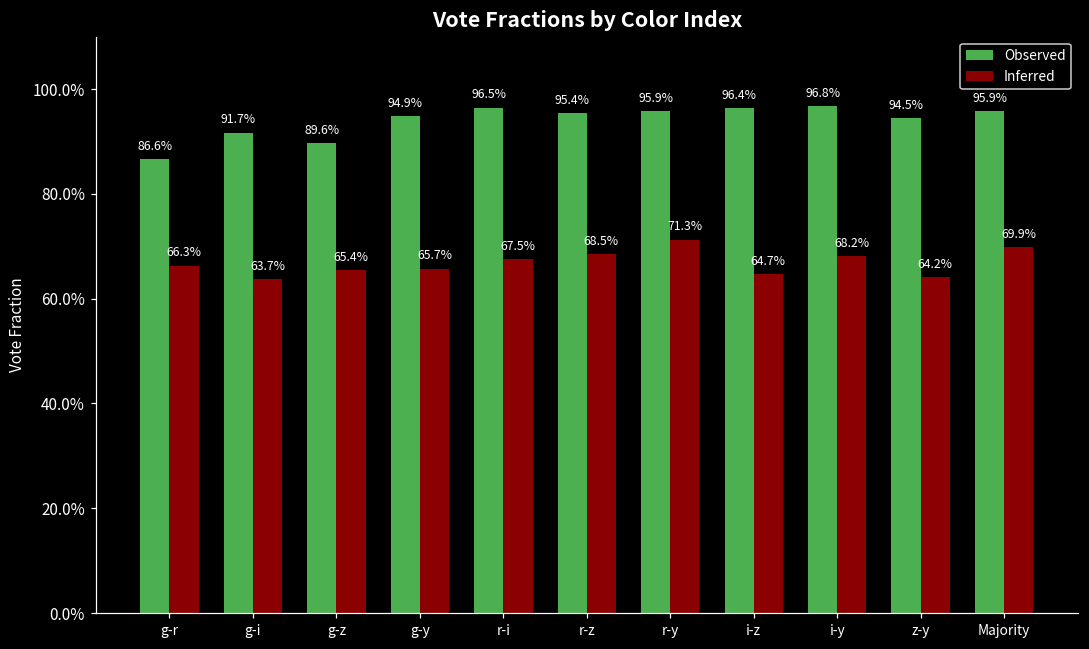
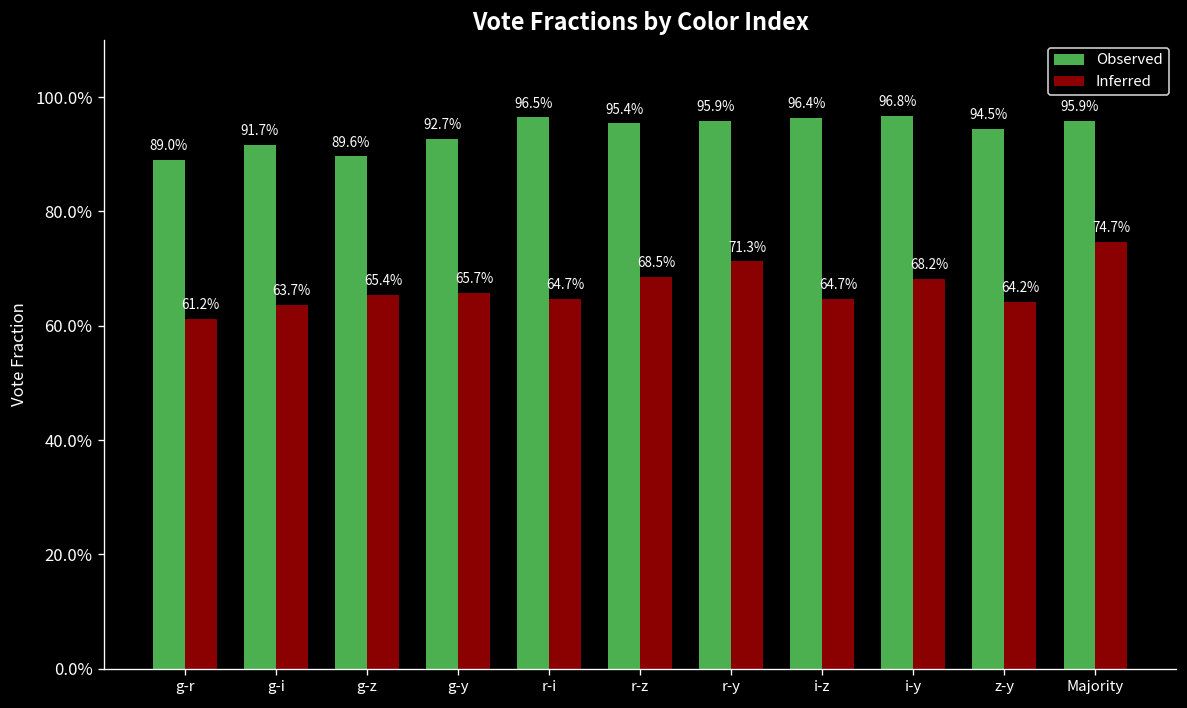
  {
    "Observed": {
-     "g-r": "86.6%",
+     "g-r": "89.0%",
      "g-i": "91.7%",
      "g-z": "89.6%",
-     "g-y": "94.9%",
+     "g-y": "92.7%",
      "r-i": "96.5%",
      "r-z": "95.4%",
      "r-y": "95.9%",
      "i-z": "96.4%",
      "i-y": "96.8%",
      "z-y": "94.5%",
      "Majority": "95.9%"
    },
    "Inferred": {
-     "g-r": "66.3%",
+     "g-r": "61.2%",
      "g-i": "63.7%",
      "g-z": "65.4%",
      "g-y": "65.7%",
-     "r-i": "67.5%",
+     "r-i": "64.7%",
      "r-z": "68.5%",
      "r-y": "71.3%",
      "i-z": "64.7%",
      "i-y": "68.2%",
      "z-y": "64.2%",
-     "Majority": "69.9%"
+     "Majority": "74.7%"
    }
  }
